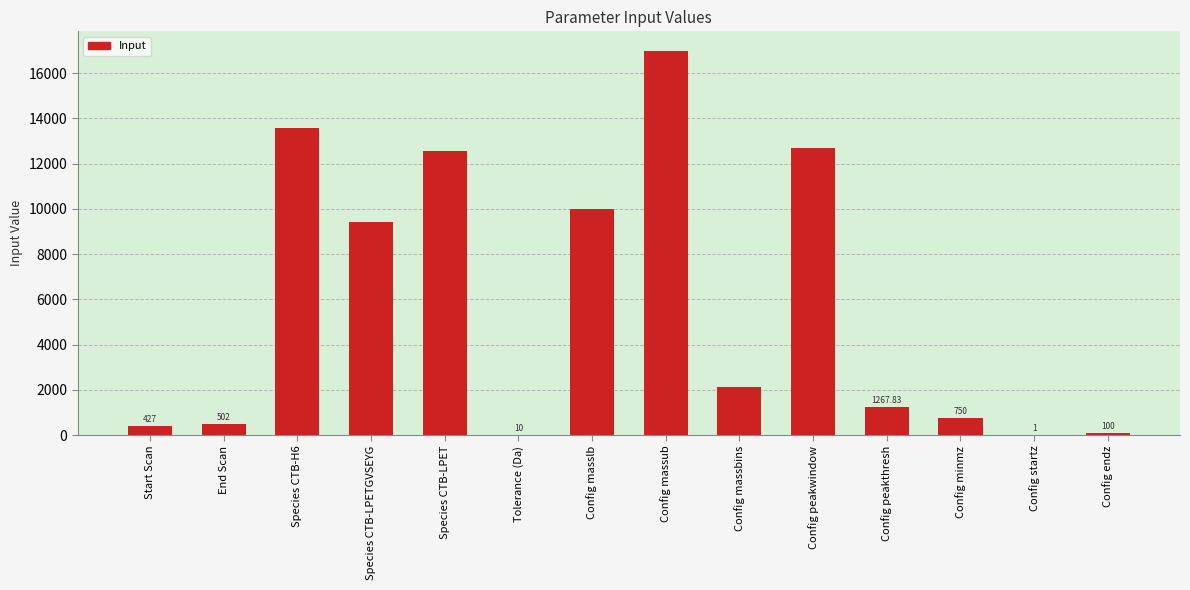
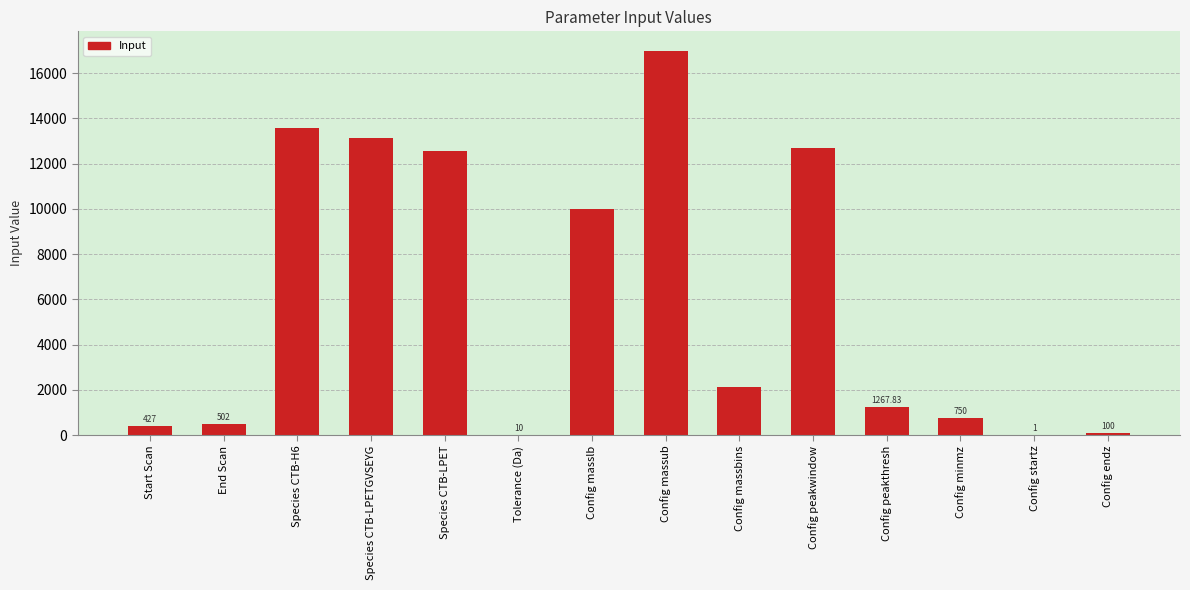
  {
    "Species CTB-H6": 13600,
-   "Species CTB-LPETGVSEYG": 9400,
+   "Species CTB-LPETGVSEYG": 13200,
    "Species CTB-LPET": 12600,
    "Config masslb": 10000,
    "Config massub": 17000,
    "Config massbins": 2100,
    "Config peakwindow": 12700
  }
